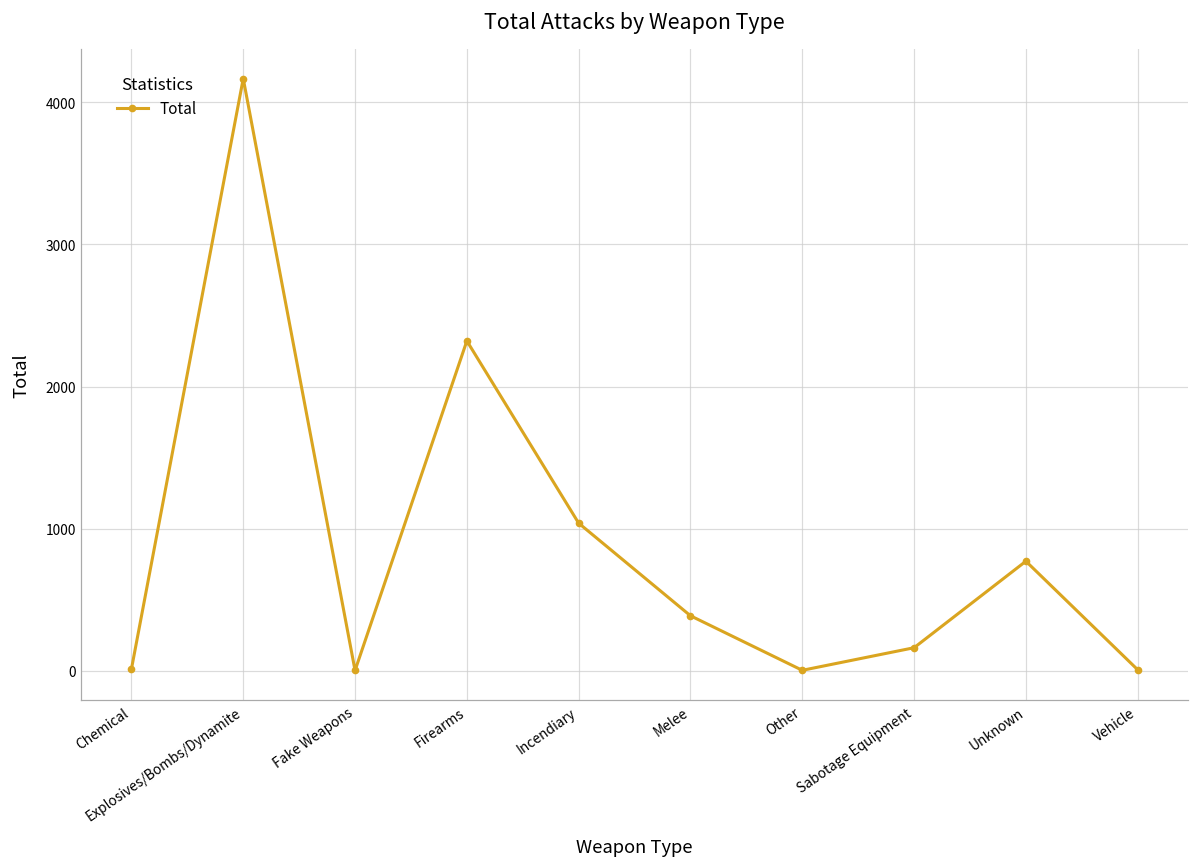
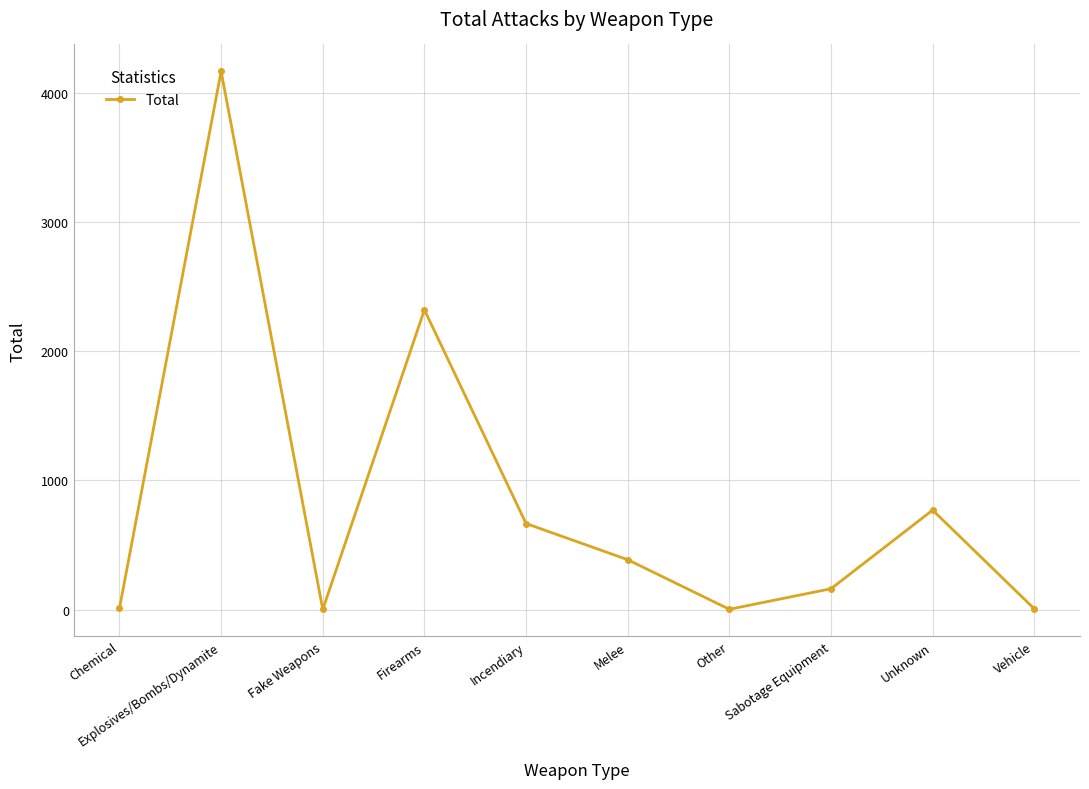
  {
    "Chemical": 10,
    "Explosives/Bombs/Dynamite": 4170,
    "Fake Weapons": 0,
    "Firearms": 2320,
-   "Incendiary": 1040,
+   "Incendiary": 670,
    "Melee": 390,
    "Other": 0,
    "Sabotage Equipment": 160,
    "Unknown": 770,
    "Vehicle": 10
  }
